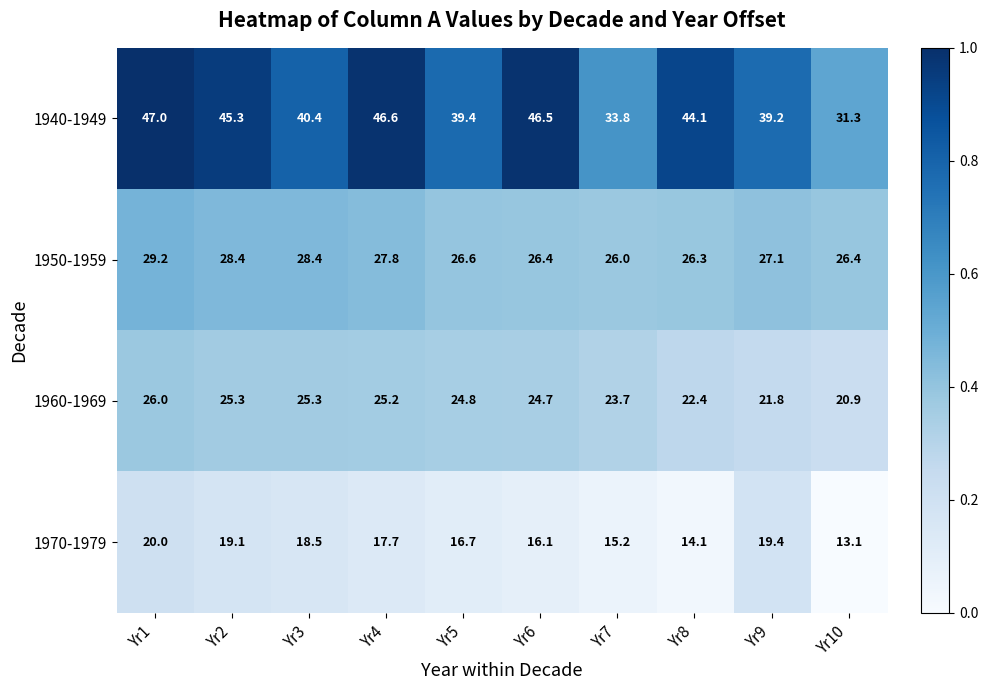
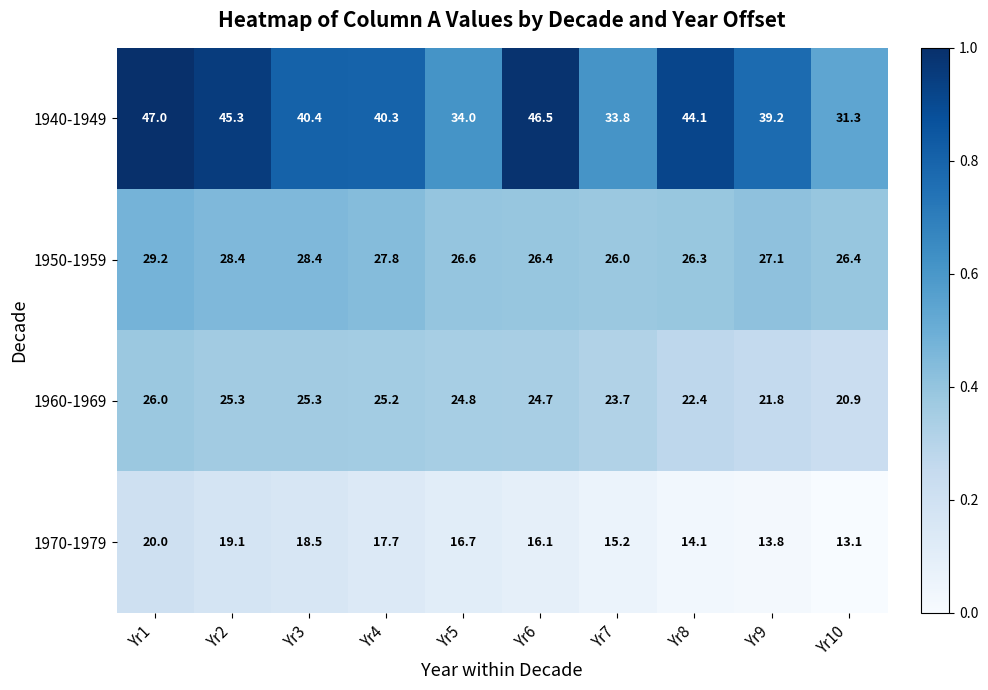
  {
    "1940-1949": {
      "Yr1": 47.0,
      "Yr2": 45.3,
      "Yr3": 40.4,
-     "Yr4": 46.6,
-     "Yr5": 39.4,
+     "Yr4": 40.3,
+     "Yr5": 34.0,
      "Yr6": 46.5,
      "Yr7": 33.8,
      "Yr8": 44.1,
      "Yr9": 39.2,
      "Yr10": 31.3
    },
    "1950-1959": {
      "Yr1": 29.2,
      "Yr2": 28.4,
      "Yr3": 28.4,
      "Yr4": 27.8,
      "Yr5": 26.6,
      "Yr6": 26.4,
      "Yr7": 26.0,
      "Yr8": 26.3,
      "Yr9": 27.1,
      "Yr10": 26.4
    },
    "1960-1969": {
      "Yr1": 26.0,
      "Yr2": 25.3,
      "Yr3": 25.3,
      "Yr4": 25.2,
      "Yr5": 24.8,
      "Yr6": 24.7,
      "Yr7": 23.7,
      "Yr8": 22.4,
      "Yr9": 21.8,
      "Yr10": 20.9
    },
    "1970-1979": {
      "Yr1": 20.0,
      "Yr2": 19.1,
      "Yr3": 18.5,
      "Yr4": 17.7,
      "Yr5": 16.7,
      "Yr6": 16.1,
      "Yr7": 15.2,
      "Yr8": 14.1,
-     "Yr9": 19.4,
+     "Yr9": 13.8,
      "Yr10": 13.1
    }
  }
